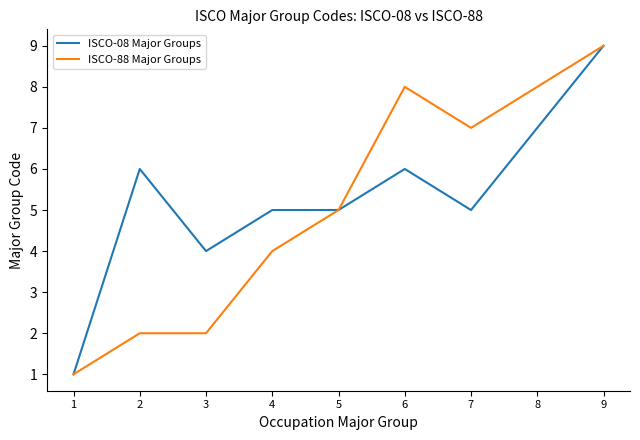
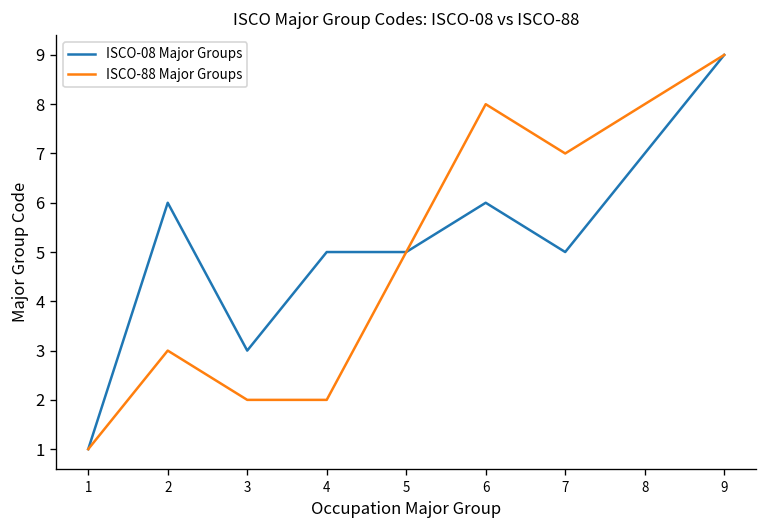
  {
    "ISCO-08 Major Groups": {
      "2": 6,
-     "3": 4,
+     "3": 3,
      "4": 5,
      "6": 6,
      "7": 5,
      "8": 7
    },
    "ISCO-88 Major Groups": {
-     "2": 2,
+     "2": 3,
      "3": 2,
-     "4": 4,
+     "4": 2,
      "6": 8,
      "7": 7,
      "8": 8
    }
  }
